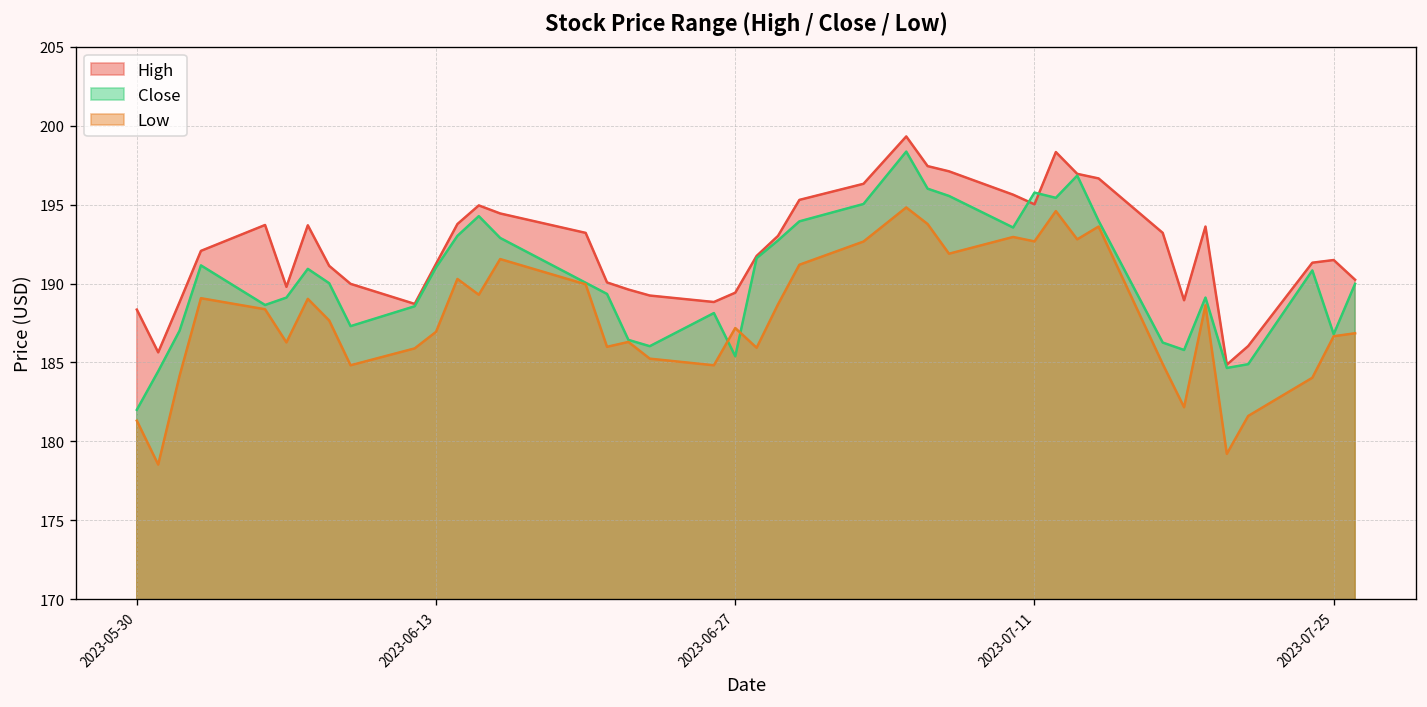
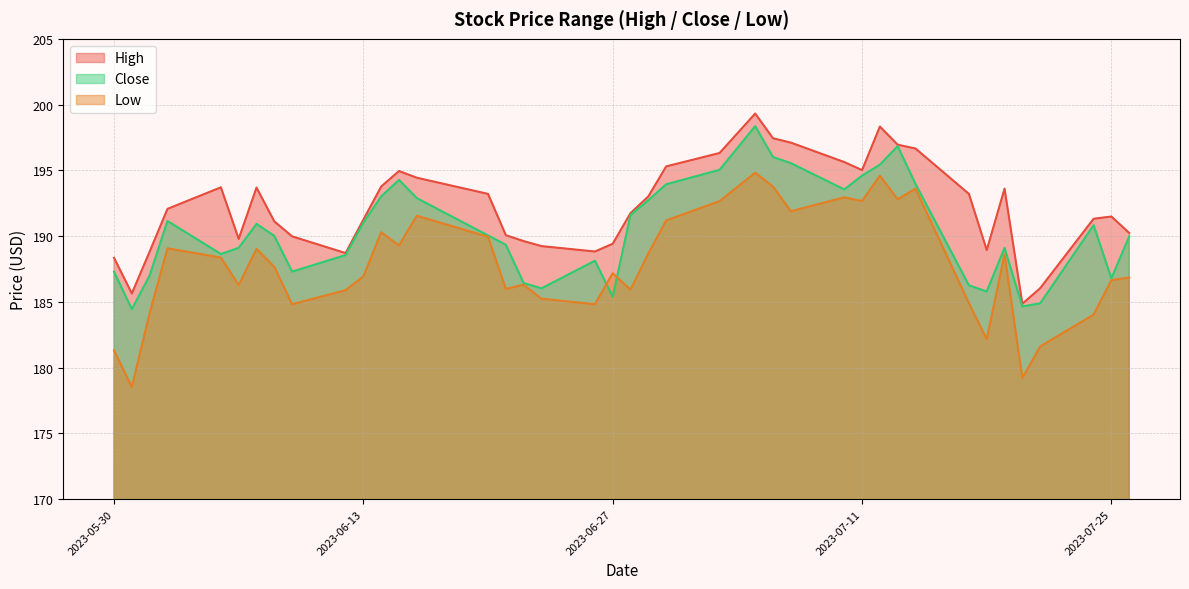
  {
    "Close": {
-     "2023-05-30": 182.0,
+     "2023-05-30": 187.3,
      "2023-06-13": 191.0,
      "2023-06-27": 185.4,
-     "2023-07-11": 195.8
+     "2023-07-11": 194.6
    }
  }
